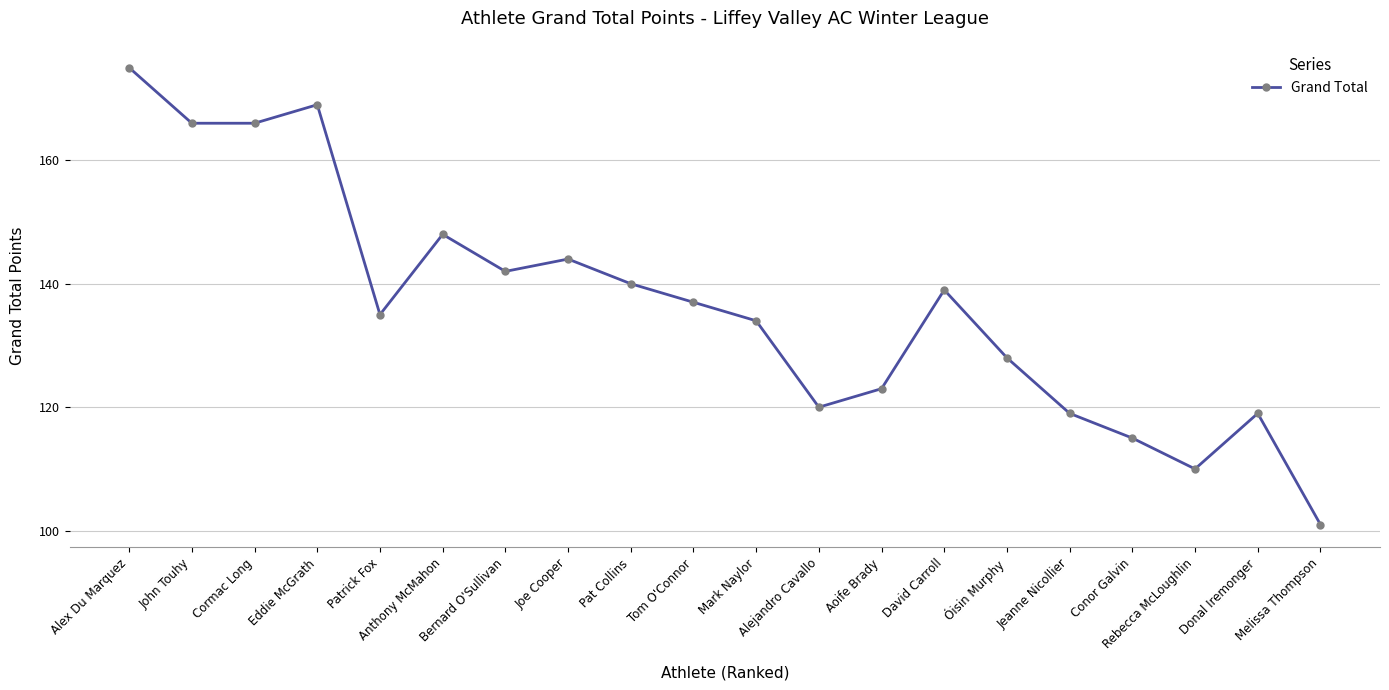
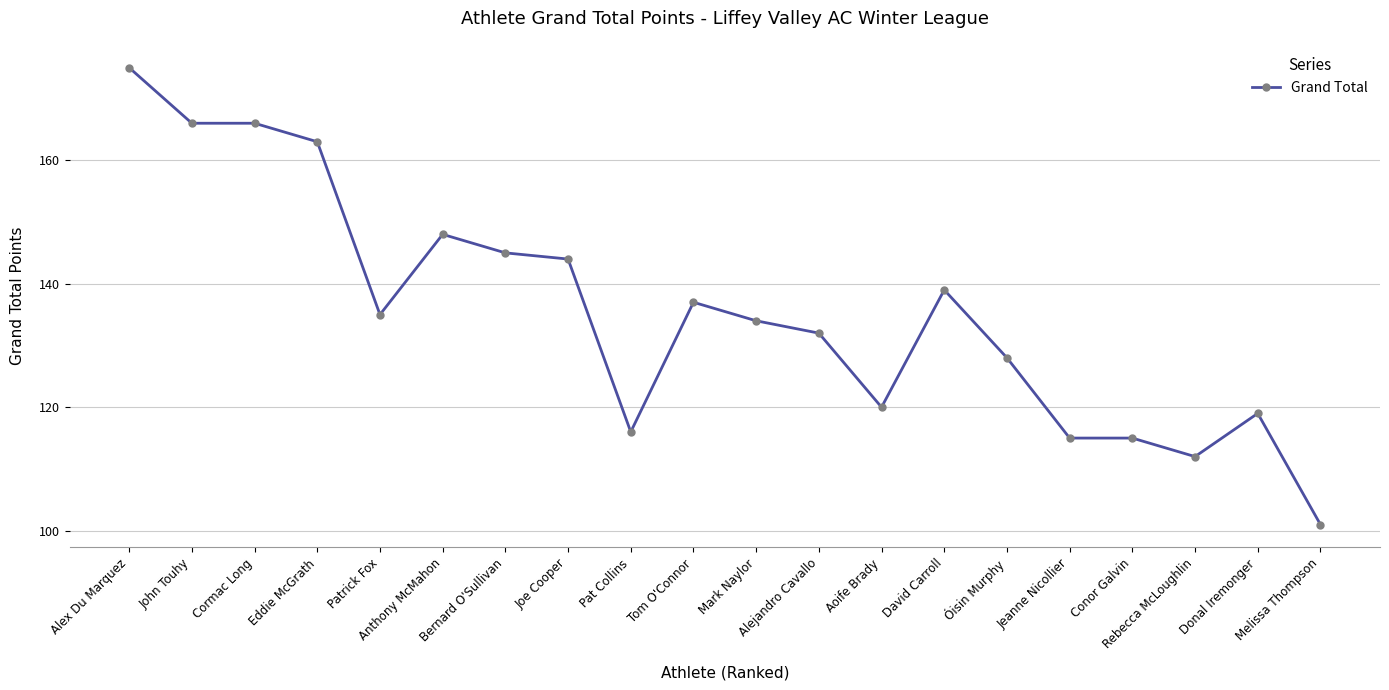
  {
    "Alex Du Marquez": 175,
    "John Touhy": 166,
    "Cormac Long": 166,
-   "Eddie McGrath": 169,
+   "Eddie McGrath": 163,
    "Patrick Fox": 135,
    "Anthony McMahon": 148,
-   "Bernard O'Sullivan": 142,
+   "Bernard O'Sullivan": 145,
    "Joe Cooper": 144,
-   "Pat Collins": 140,
+   "Pat Collins": 116,
    "Tom O'Connor": 137,
    "Mark Naylor": 134,
-   "Alejandro Cavallo": 120,
-   "Aoife Brady": 123,
+   "Alejandro Cavallo": 132,
+   "Aoife Brady": 120,
    "David Carroll": 139,
    "Óisin Murphy": 128,
-   "Jeanne Nicollier": 119,
+   "Jeanne Nicollier": 115,
    "Conor Galvin": 115,
-   "Rebecca McLoughlin": 110,
+   "Rebecca McLoughlin": 112,
    "Donal Iremonger": 119,
    "Melissa Thompson": 101
  }
